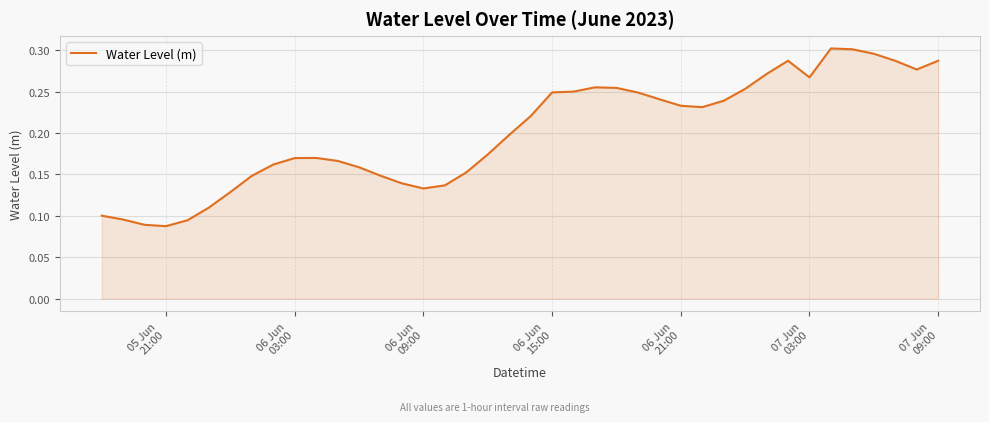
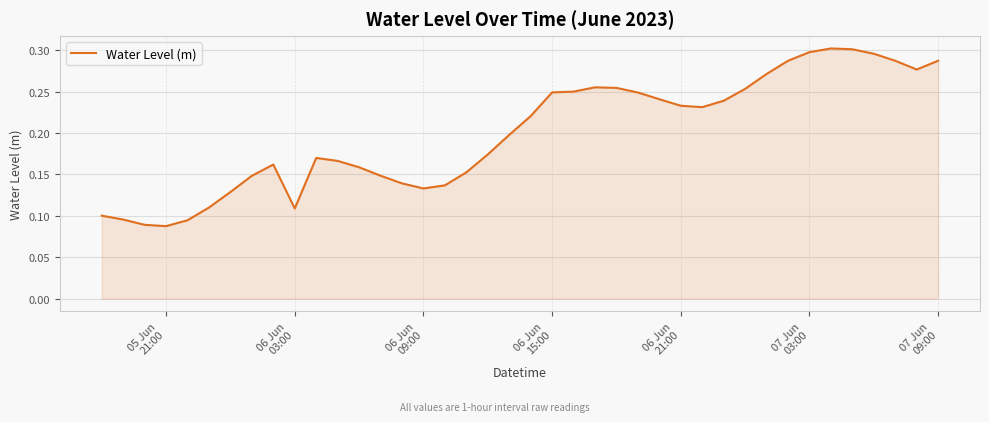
  {
    "05 Jun 21:00": 0.09,
-   "06 Jun 03:00": 0.17,
+   "06 Jun 03:00": 0.11,
    "06 Jun 09:00": 0.13,
    "06 Jun 15:00": 0.25,
    "06 Jun 21:00": 0.23,
-   "07 Jun 03:00": 0.27,
+   "07 Jun 03:00": 0.30,
    "07 Jun 09:00": 0.29
  }
